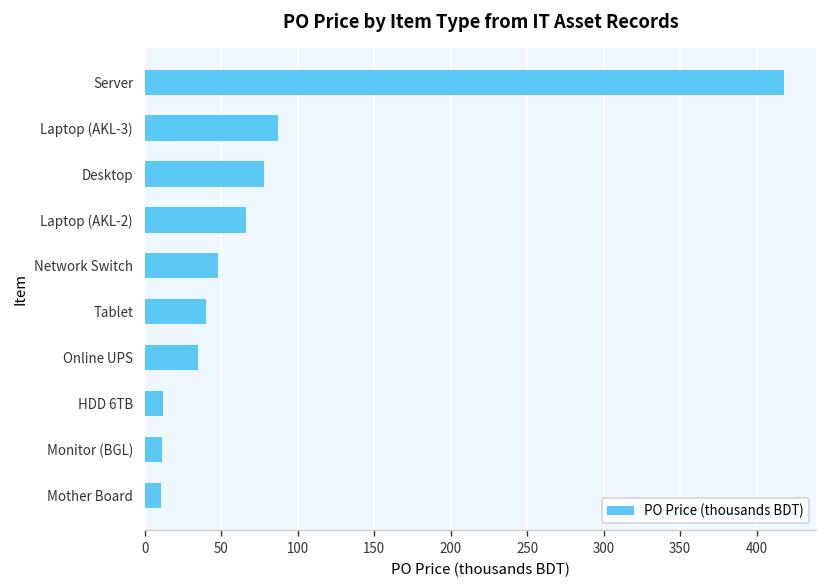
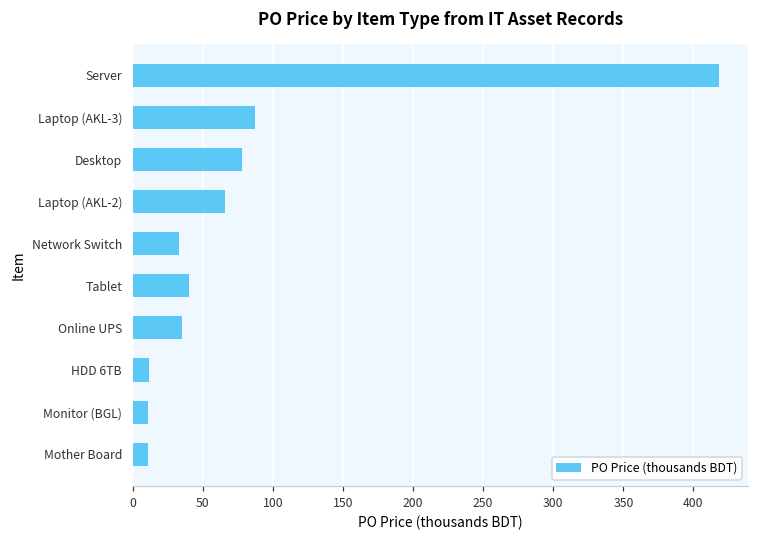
  {
    "Server": 418,
    "Laptop (AKL-3)": 87,
    "Desktop": 78,
    "Laptop (AKL-2)": 66,
-   "Network Switch": 48,
+   "Network Switch": 33,
    "Tablet": 40,
    "Online UPS": 35,
    "HDD 6TB": 12,
    "Monitor (BGL)": 11,
    "Mother Board": 11
  }
